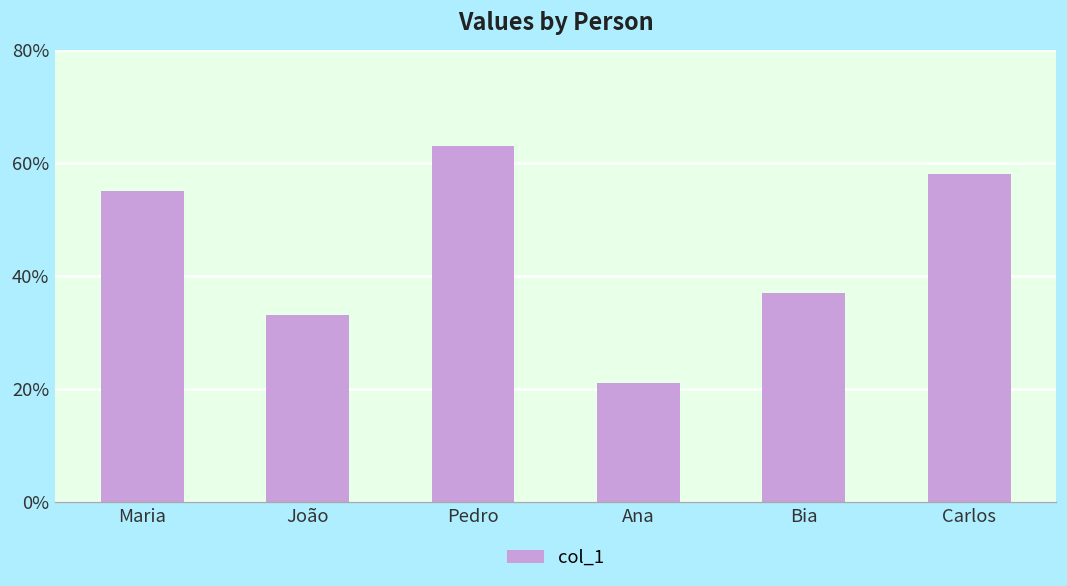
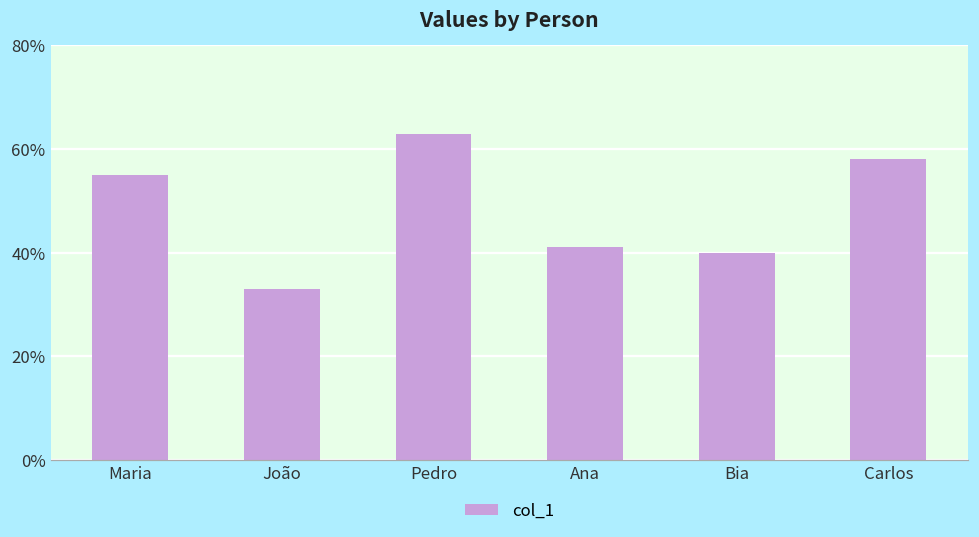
  {
    "Maria": "55%",
    "João": "33%",
    "Pedro": "63%",
-   "Ana": "21%",
-   "Bia": "37%",
+   "Ana": "41%",
+   "Bia": "40%",
    "Carlos": "58%"
  }
